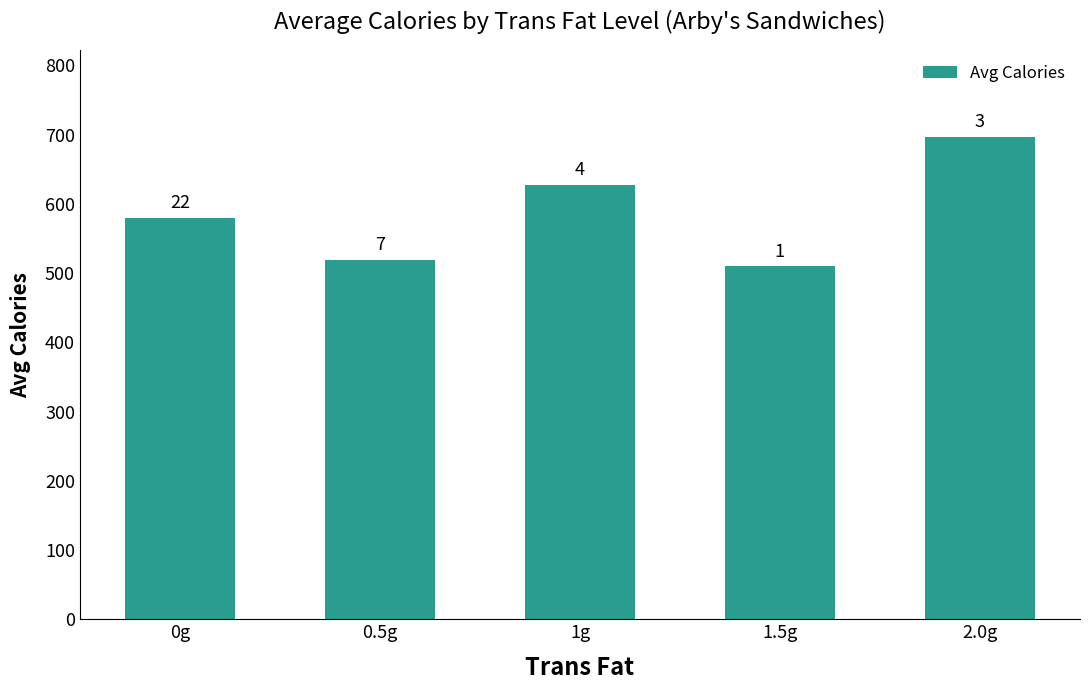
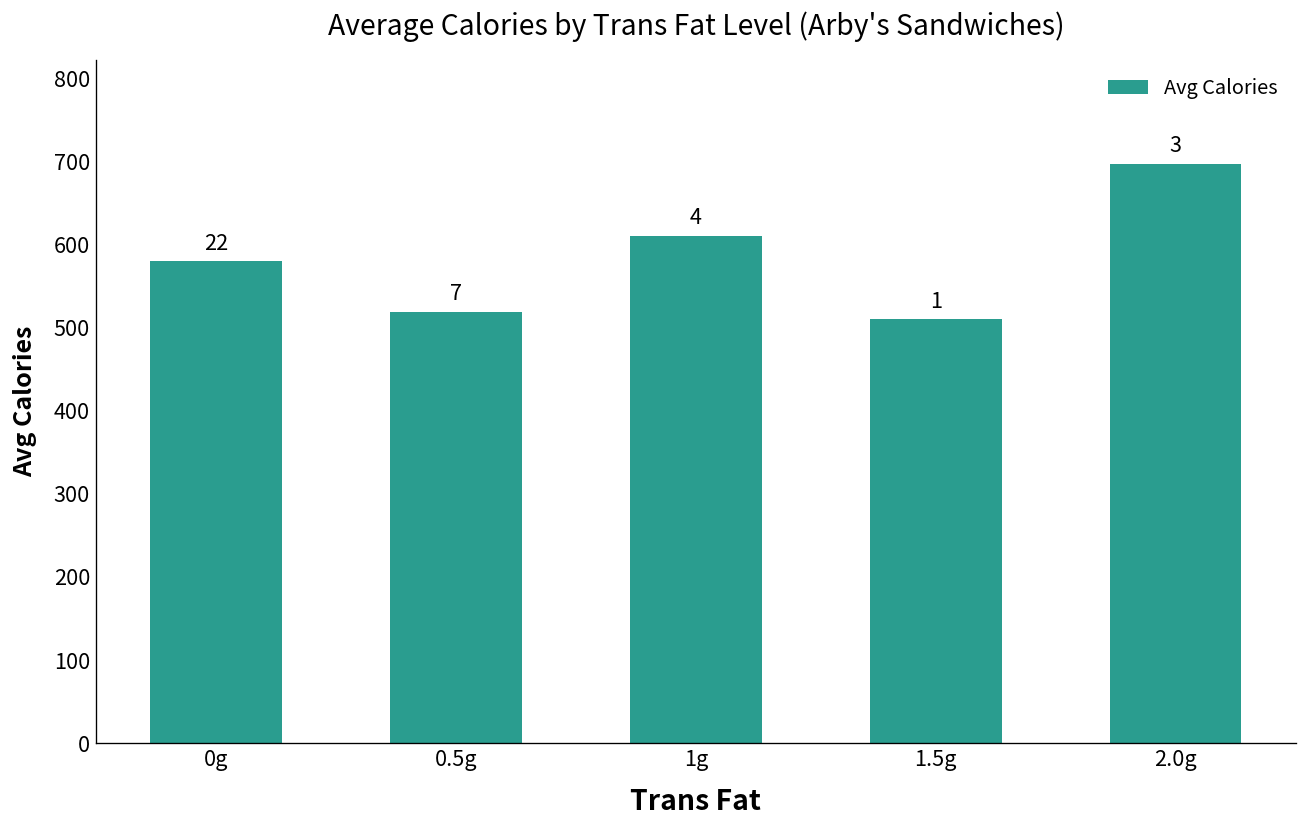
  {
-   "1g": 630
+   "1g": 610
  }
